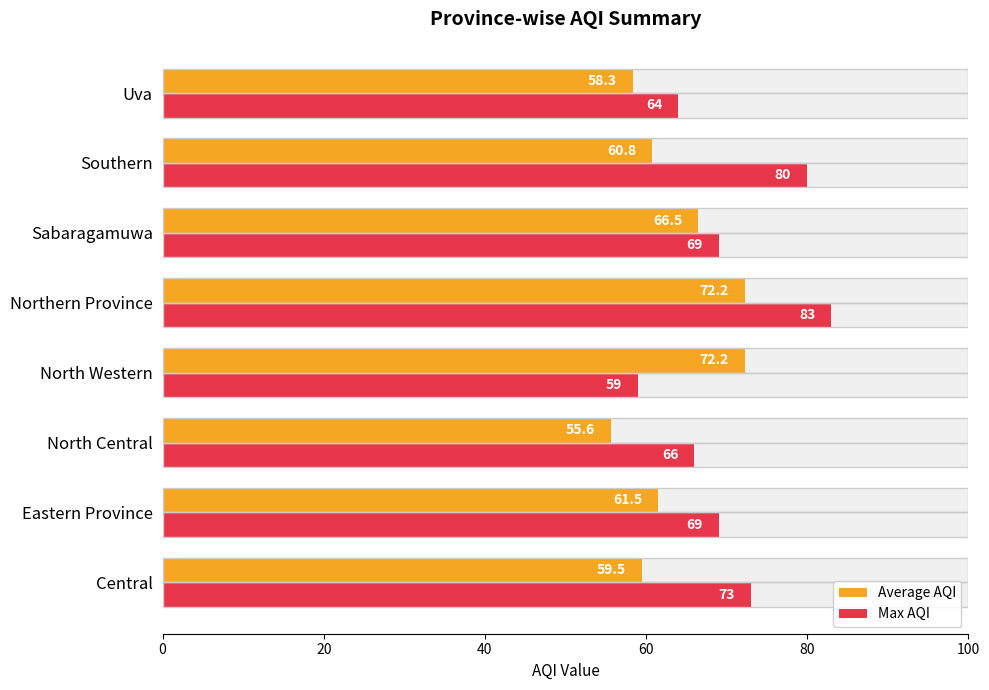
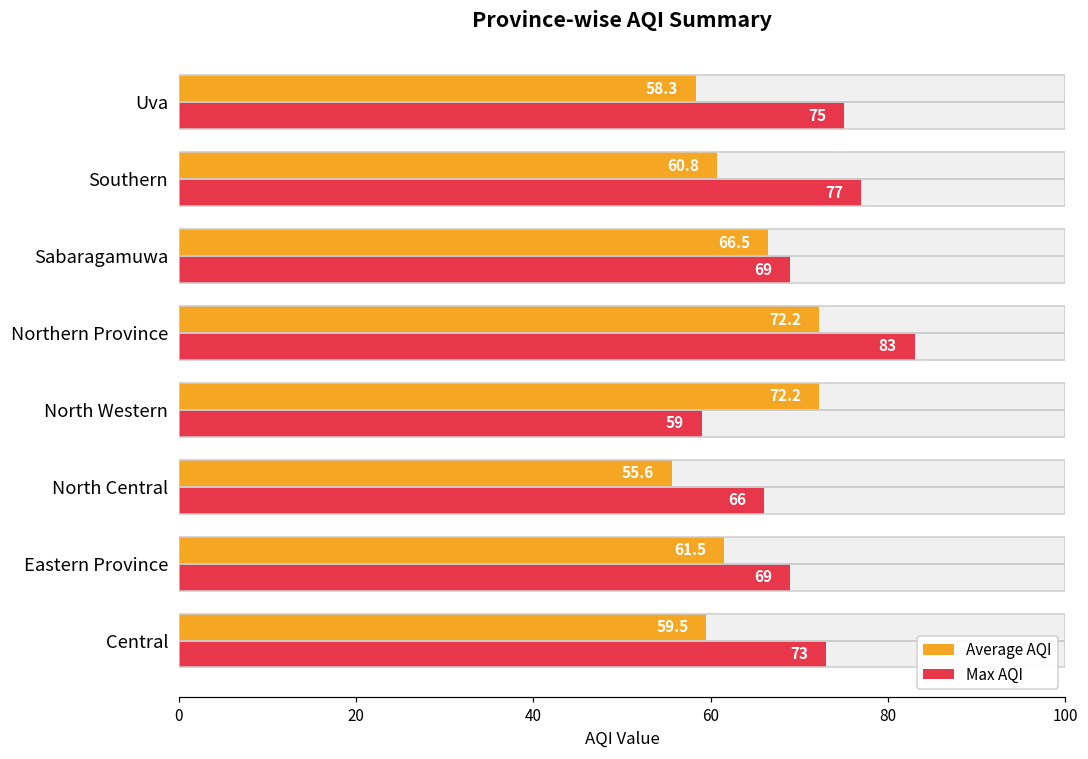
  {
    "Max AQI": {
-     "Uva": 64,
-     "Southern": 80
+     "Uva": 75,
+     "Southern": 77
    }
  }
